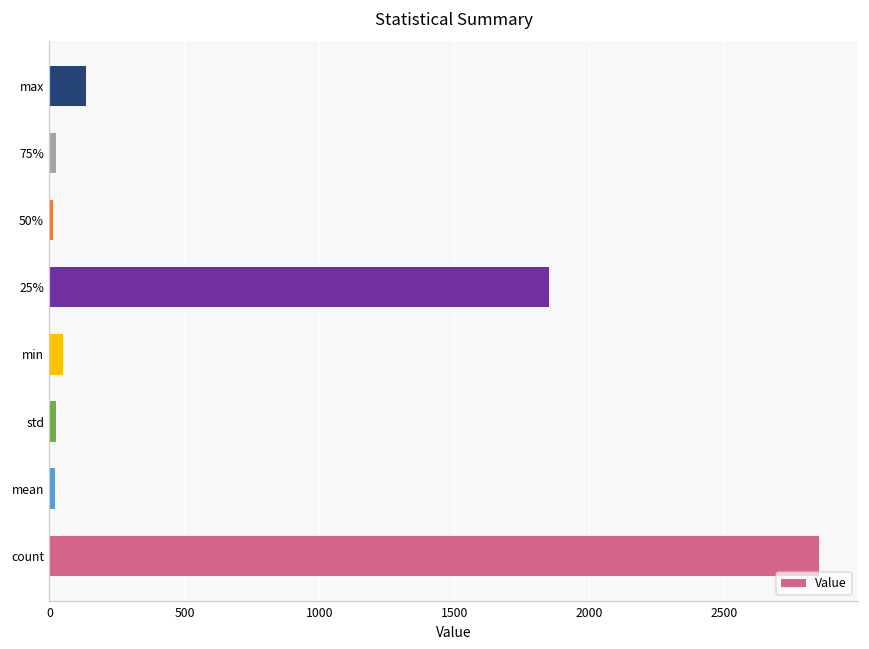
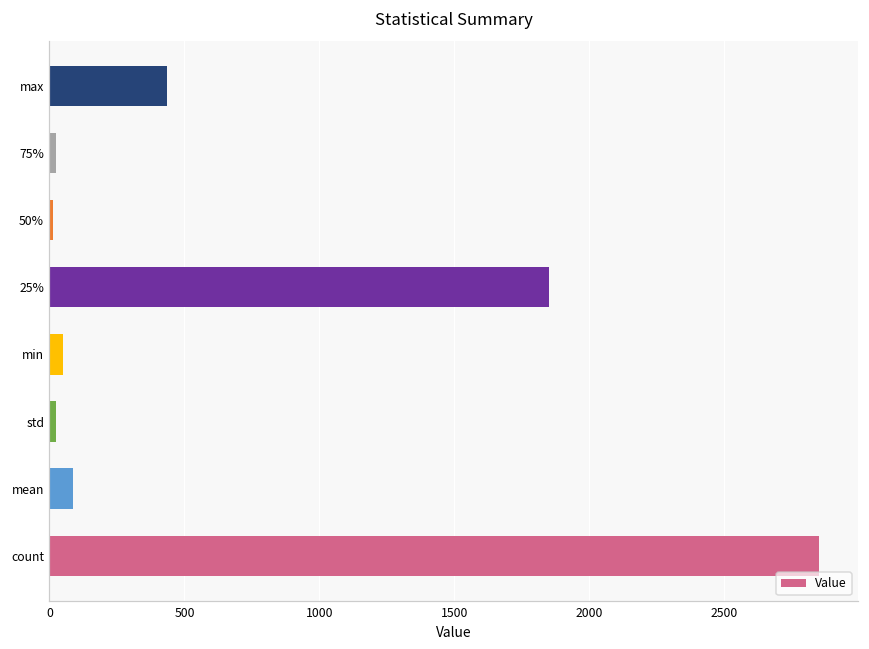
  {
-   "max": 140,
+   "max": 440,
    "75%": 20,
    "50%": 10,
    "25%": 1850,
    "min": 50,
    "std": 20,
-   "mean": 20,
+   "mean": 90,
    "count": 2850
  }
